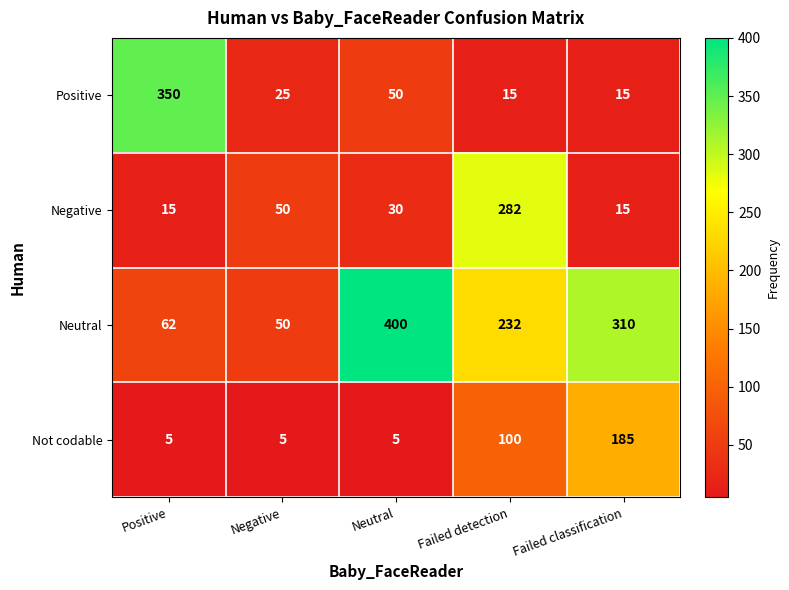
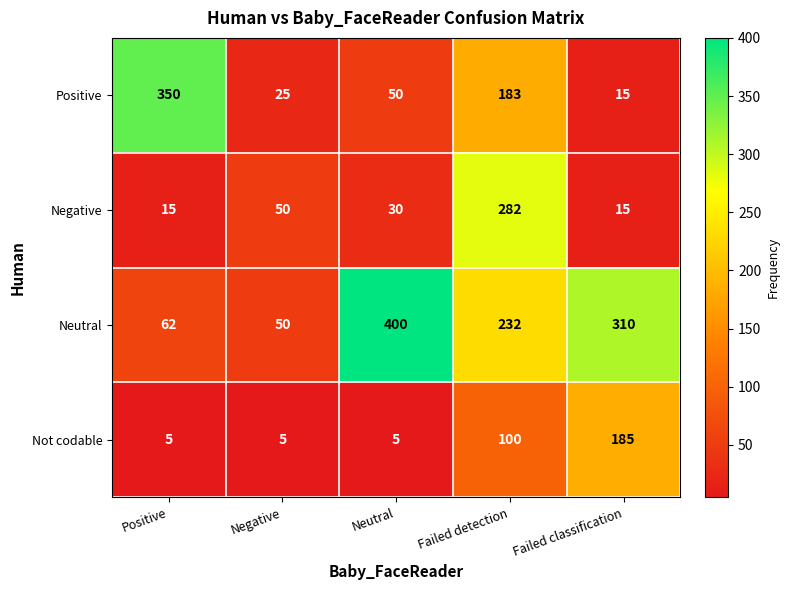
  {
    "Positive": {
      "Positive": 350,
      "Negative": 25,
      "Neutral": 50,
-     "Failed detection": 15,
+     "Failed detection": 183,
      "Failed classification": 15
    },
    "Negative": {
      "Positive": 15,
      "Negative": 50,
      "Neutral": 30,
      "Failed detection": 282,
      "Failed classification": 15
    },
    "Neutral": {
      "Positive": 62,
      "Negative": 50,
      "Neutral": 400,
      "Failed detection": 232,
      "Failed classification": 310
    },
    "Not codable": {
      "Positive": 5,
      "Negative": 5,
      "Neutral": 5,
      "Failed detection": 100,
      "Failed classification": 185
    }
  }
